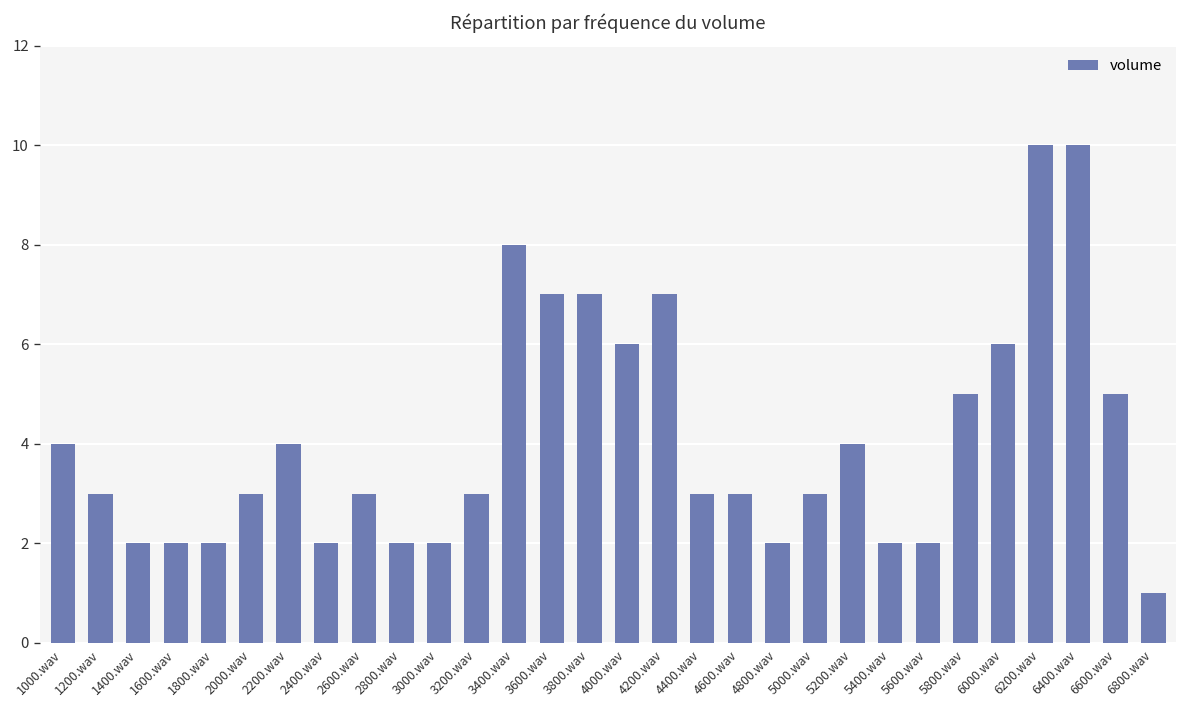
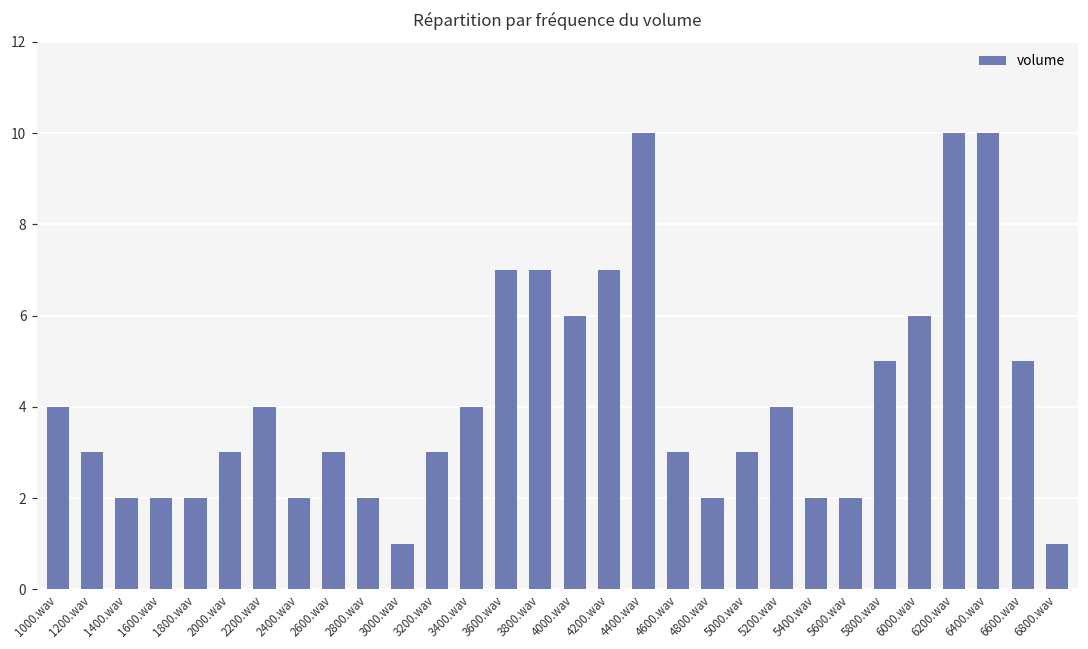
  {
    "1000.wav": 4,
    "1200.wav": 3,
    "1400.wav": 2,
    "1600.wav": 2,
    "1800.wav": 2,
    "2000.wav": 3,
    "2200.wav": 4,
    "2400.wav": 2,
    "2600.wav": 3,
    "2800.wav": 2,
-   "3000.wav": 2,
+   "3000.wav": 1,
    "3200.wav": 3,
-   "3400.wav": 8,
+   "3400.wav": 4,
    "3600.wav": 7,
    "3800.wav": 7,
    "4000.wav": 6,
    "4200.wav": 7,
-   "4400.wav": 3,
+   "4400.wav": 10,
    "4600.wav": 3,
    "4800.wav": 2,
    "5000.wav": 3,
    "5200.wav": 4,
    "5400.wav": 2,
    "5600.wav": 2,
    "5800.wav": 5,
    "6000.wav": 6,
    "6200.wav": 10,
    "6400.wav": 10,
    "6600.wav": 5,
    "6800.wav": 1
  }
